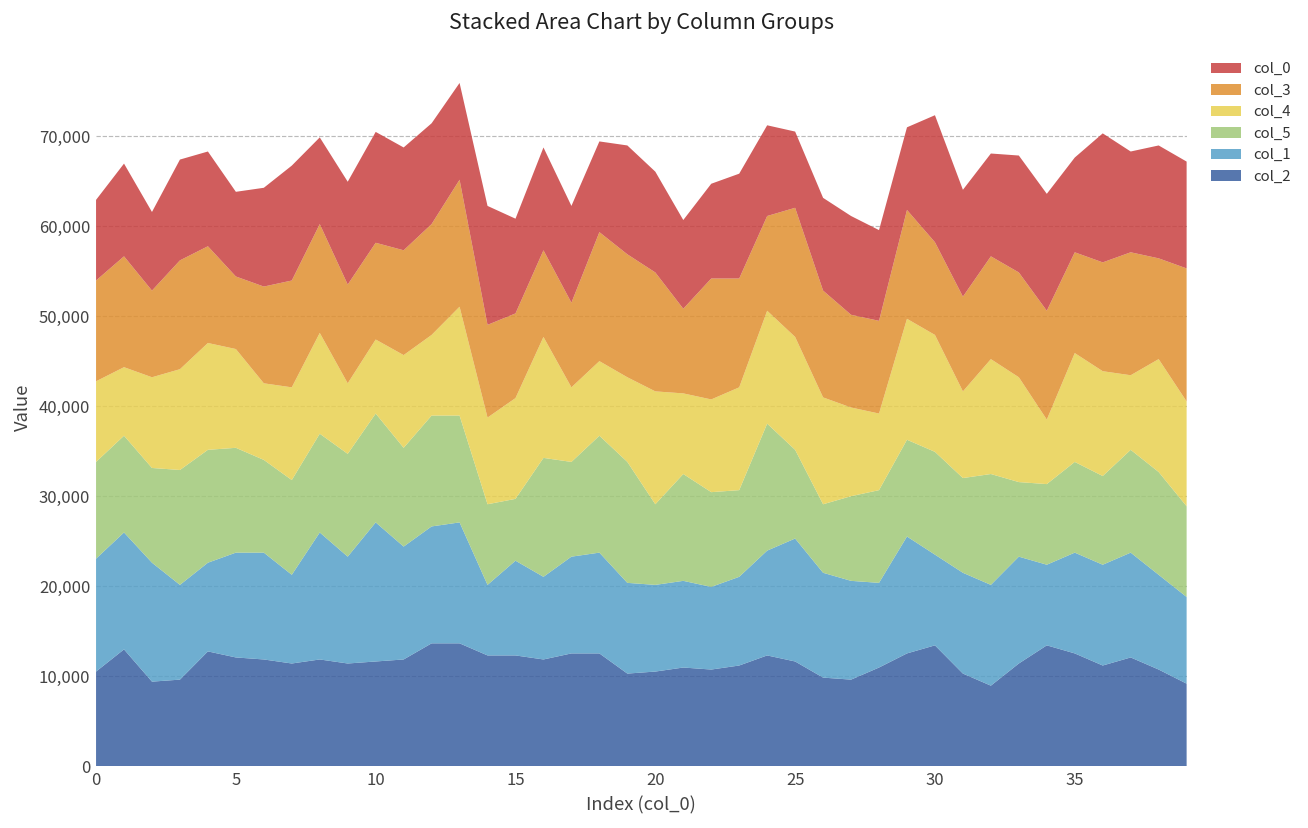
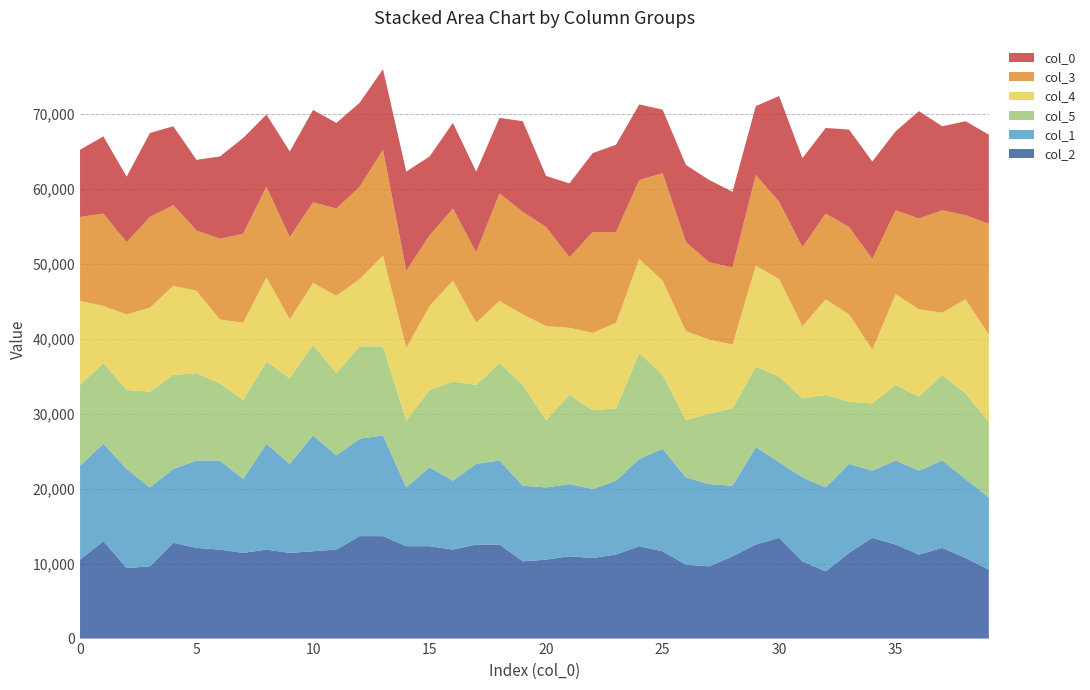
  {
    "col_2": {
      "0": "11,000",
      "5": "12,000",
      "10": "12,000",
      "15": "12,000",
      "20": "11,000",
      "25": "12,000",
      "30": "13,000",
      "35": "13,000"
    },
    "col_1": {
      "0": "13,000",
      "5": "12,000",
      "10": "15,000",
      "15": "11,000",
      "20": "10,000",
      "25": "14,000",
      "30": "10,000",
      "35": "11,000"
    },
    "col_5": {
      "0": "11,000",
      "5": "12,000",
      "10": "12,000",
-     "15": "7,000",
+     "15": "10,000",
      "20": "9,000",
      "25": "10,000",
      "30": "11,000",
      "35": "10,000"
    },
    "col_4": {
-     "0": "9,000",
+     "0": "11,000",
      "5": "11,000",
      "10": "8,000",
      "15": "11,000",
      "20": "13,000",
      "25": "13,000",
      "30": "13,000",
      "35": "12,000"
    },
    "col_3": {
      "0": "11,000",
      "5": "8,000",
      "10": "11,000",
      "15": "9,000",
      "20": "13,000",
      "25": "14,000",
      "30": "10,000",
      "35": "11,000"
    },
    "col_0": {
      "0": "9,000",
      "5": "9,000",
      "10": "12,000",
      "15": "11,000",
-     "20": "11,000",
+     "20": "7,000",
      "25": "8,000",
      "30": "14,000",
      "35": "11,000"
    }
  }
